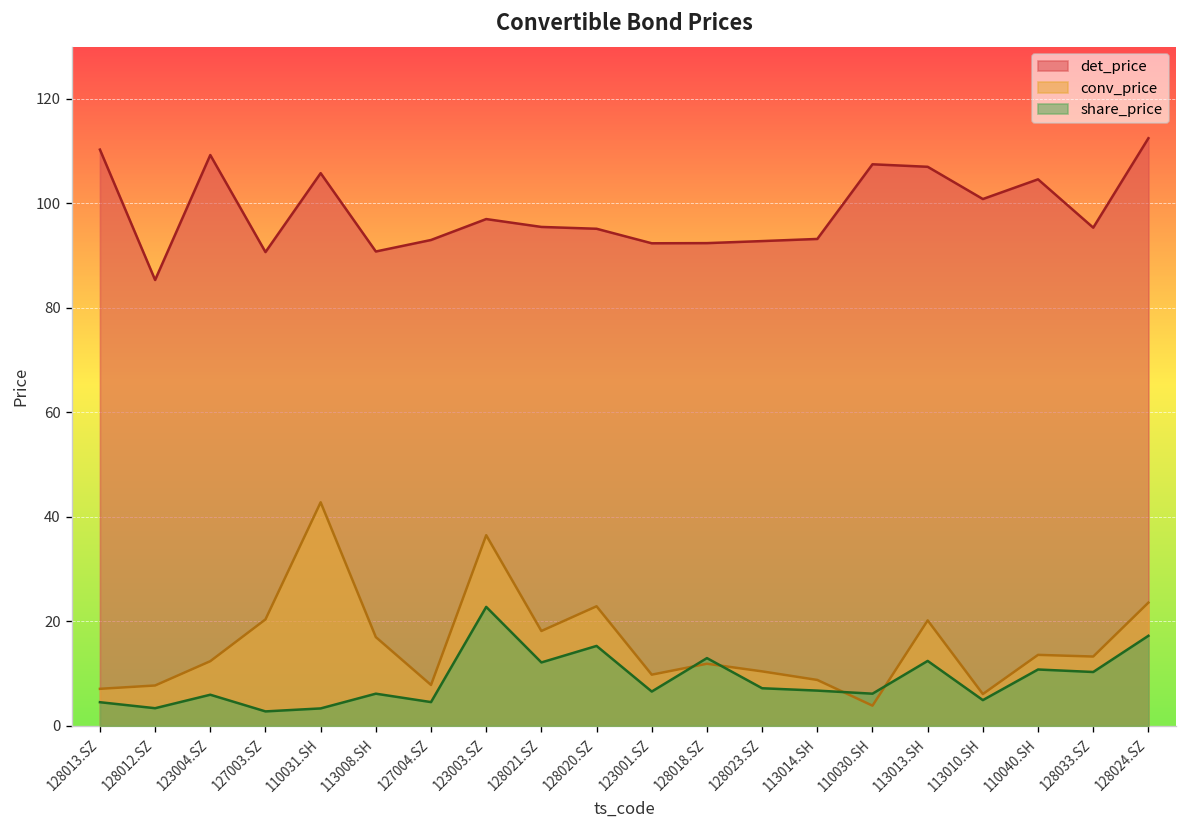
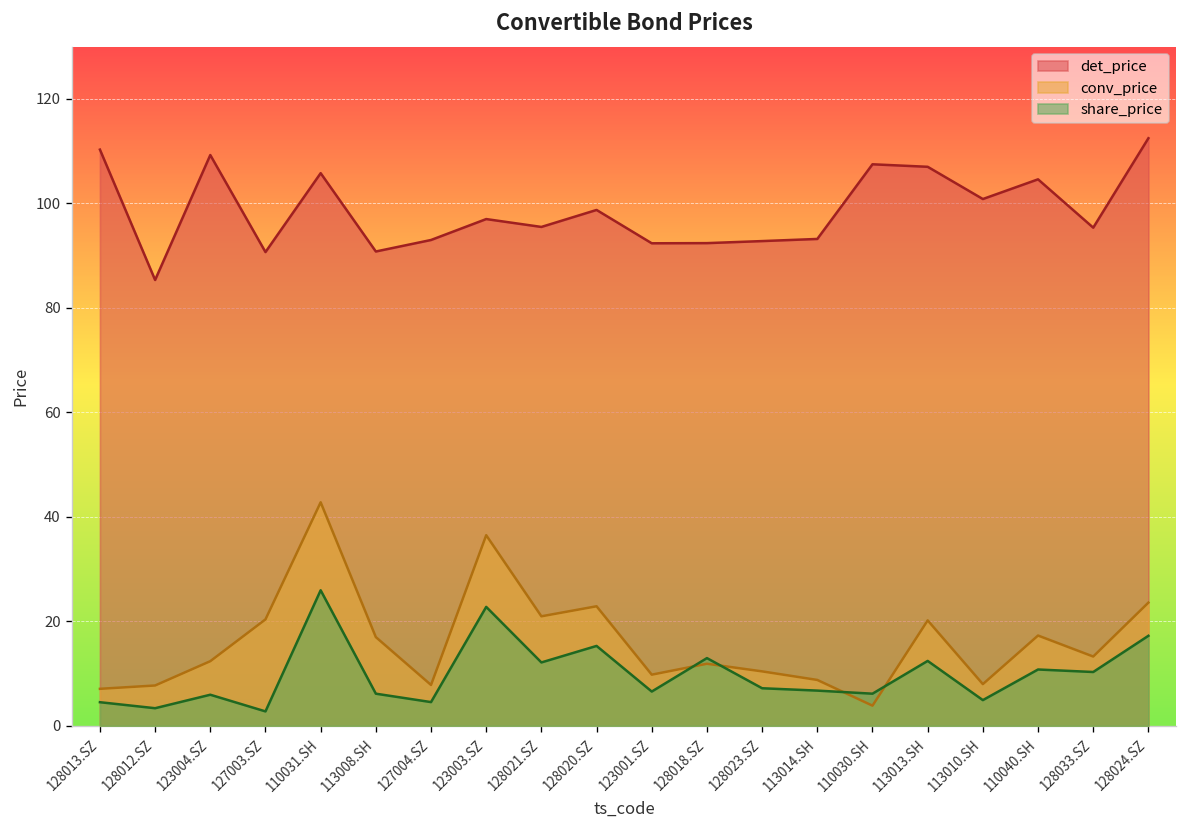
  {
    "det_price": {
      "128013.SZ": 110,
      "128012.SZ": 85,
      "123004.SZ": 109,
      "127003.SZ": 91,
      "110031.SH": 106,
      "113008.SH": 91,
      "127004.SZ": 93,
      "123003.SZ": 97,
      "128021.SZ": 96,
-     "128020.SZ": 95,
+     "128020.SZ": 99,
      "123001.SZ": 92,
      "128018.SZ": 92,
      "128023.SZ": 93,
      "113014.SH": 93,
      "110030.SH": 107,
      "113013.SH": 107,
      "113010.SH": 101,
      "110040.SH": 105,
      "128033.SZ": 95,
      "128024.SZ": 112
    },
    "conv_price": {
      "128013.SZ": 7,
      "128012.SZ": 8,
      "123004.SZ": 12,
      "127003.SZ": 20,
      "110031.SH": 43,
      "113008.SH": 17,
      "127004.SZ": 8,
      "123003.SZ": 37,
-     "128021.SZ": 18,
+     "128021.SZ": 21,
      "128020.SZ": 23,
      "123001.SZ": 10,
      "128018.SZ": 12,
      "128023.SZ": 10,
      "113014.SH": 9,
      "110030.SH": 4,
      "113013.SH": 20,
-     "113010.SH": 6,
-     "110040.SH": 14,
+     "113010.SH": 8,
+     "110040.SH": 17,
      "128033.SZ": 13,
      "128024.SZ": 24
    },
    "share_price": {
      "128013.SZ": 5,
      "128012.SZ": 3,
      "123004.SZ": 6,
      "127003.SZ": 3,
-     "110031.SH": 3,
+     "110031.SH": 26,
      "113008.SH": 6,
      "127004.SZ": 5,
      "123003.SZ": 23,
      "128021.SZ": 12,
      "128020.SZ": 15,
      "123001.SZ": 7,
      "128018.SZ": 13,
      "128023.SZ": 7,
      "113014.SH": 7,
      "110030.SH": 6,
      "113013.SH": 12,
      "113010.SH": 5,
      "110040.SH": 11,
      "128033.SZ": 10,
      "128024.SZ": 17
    }
  }
